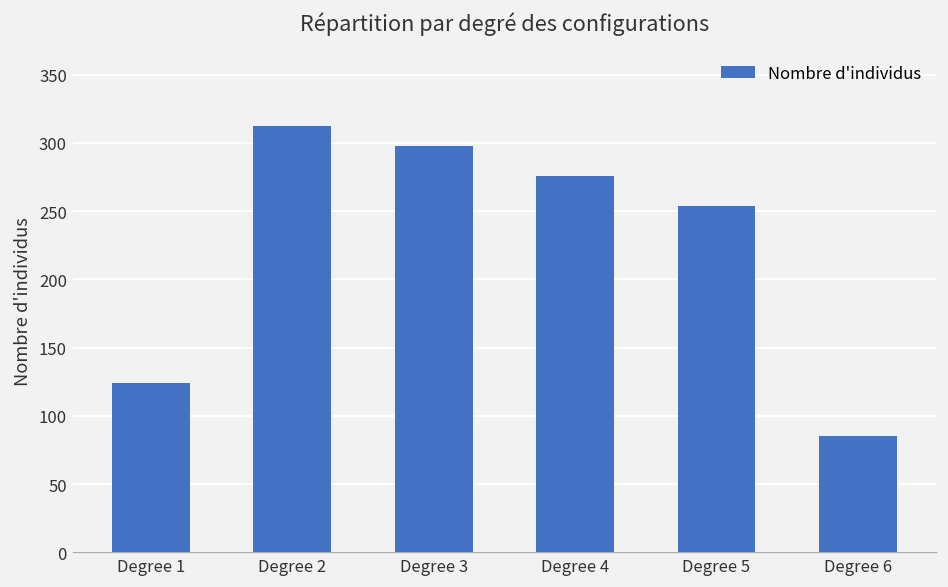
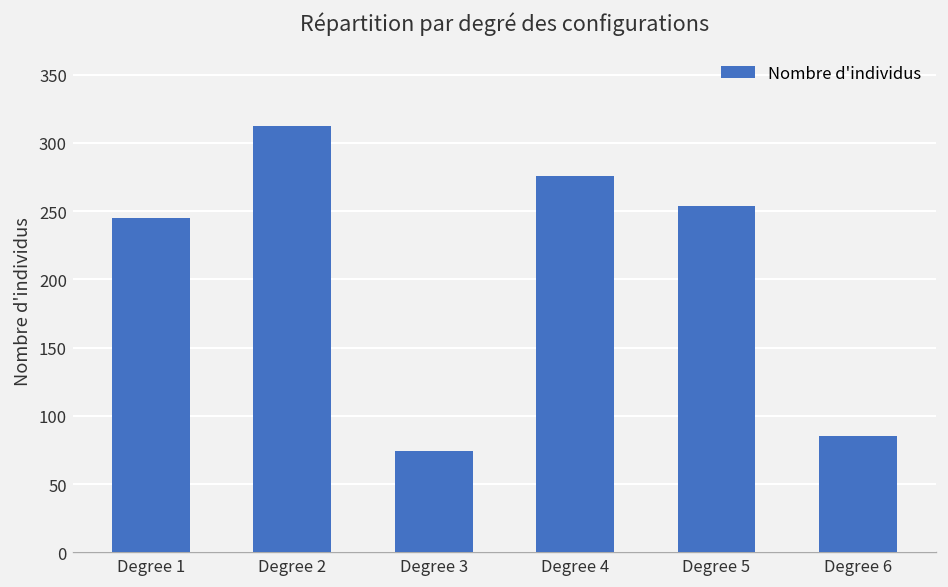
  {
-   "Degree 1": 124,
+   "Degree 1": 245,
    "Degree 2": 312,
-   "Degree 3": 298,
+   "Degree 3": 74,
    "Degree 4": 276,
    "Degree 5": 254,
    "Degree 6": 85
  }
